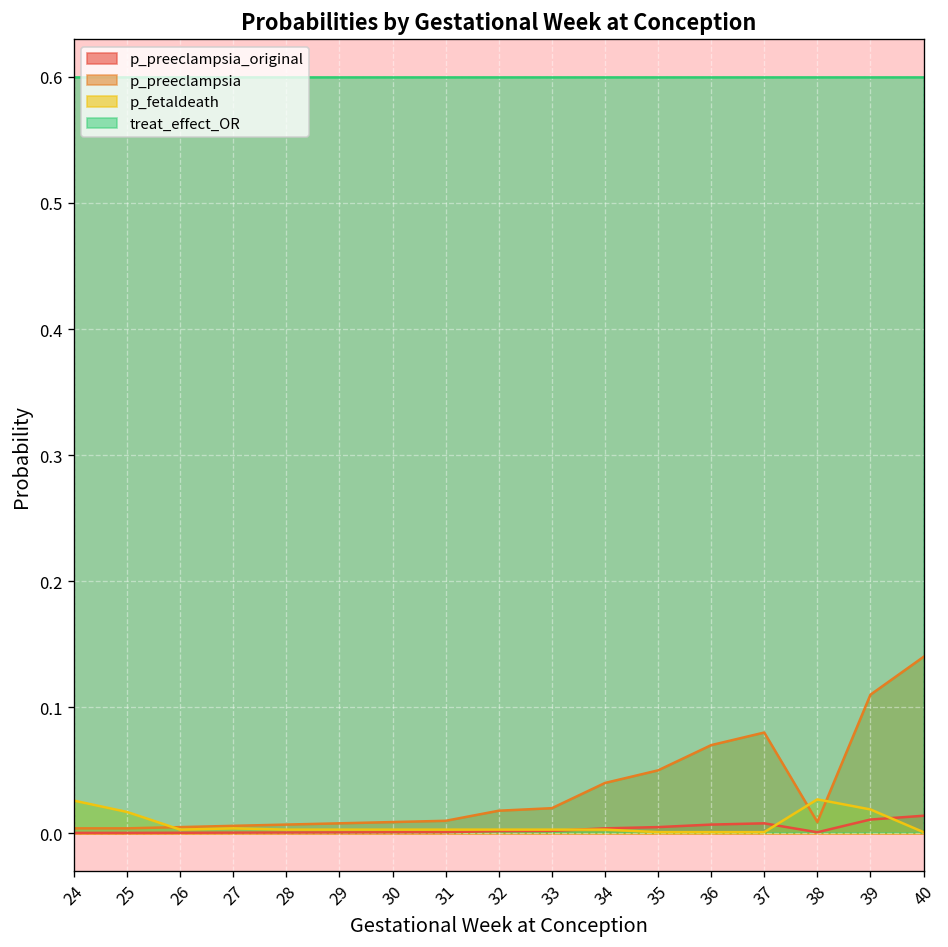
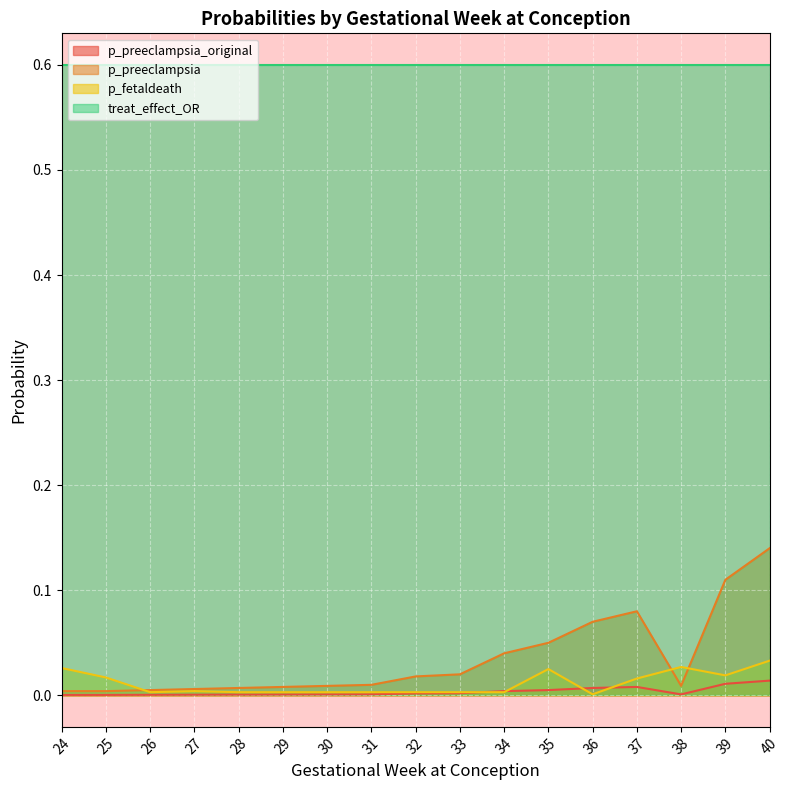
  {
    "p_fetaldeath": {
      "24": 0.026,
      "25": 0.017,
-     "35": 0.001,
+     "35": 0.025,
      "36": 0.001,
-     "37": 0.001,
+     "37": 0.016,
      "38": 0.027,
      "39": 0.019,
-     "40": 0.001
+     "40": 0.033
    },
    "treat_effect_OR": {
      "24": 0.600,
      "29": 0.600,
      "30": 0.600,
      "31": 0.600,
      "32": 0.600,
      "33": 0.600,
      "34": 0.600,
      "35": 0.600,
      "36": 0.600,
      "37": 0.600,
      "38": 0.600,
      "39": 0.600,
      "40": 0.600
    }
  }
